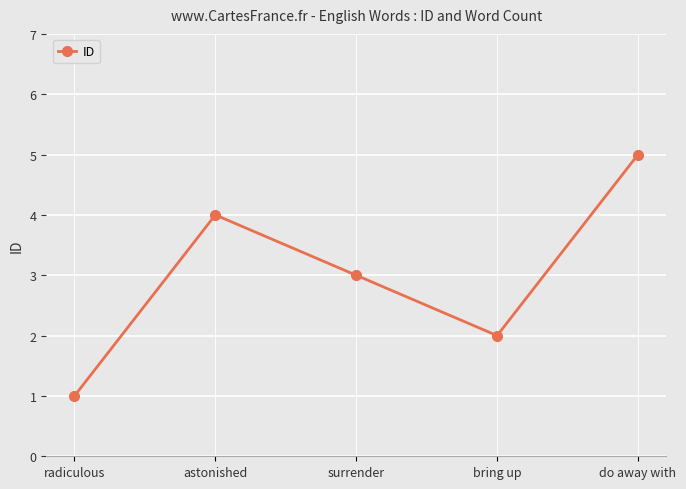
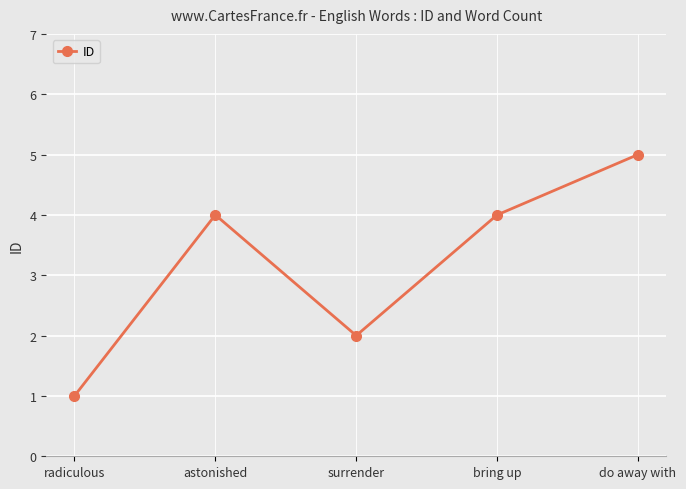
  {
    "radiculous": 1,
    "astonished": 4,
-   "surrender": 3,
-   "bring up": 2,
+   "surrender": 2,
+   "bring up": 4,
    "do away with": 5
  }
